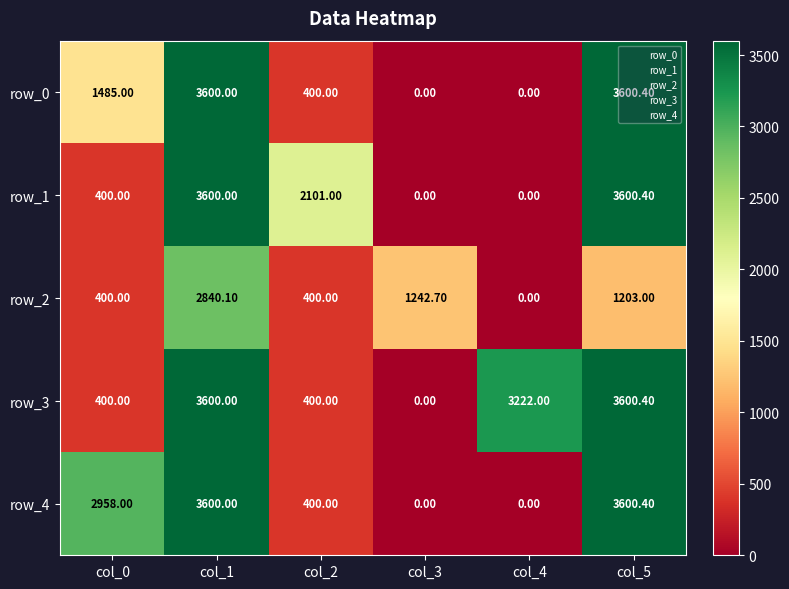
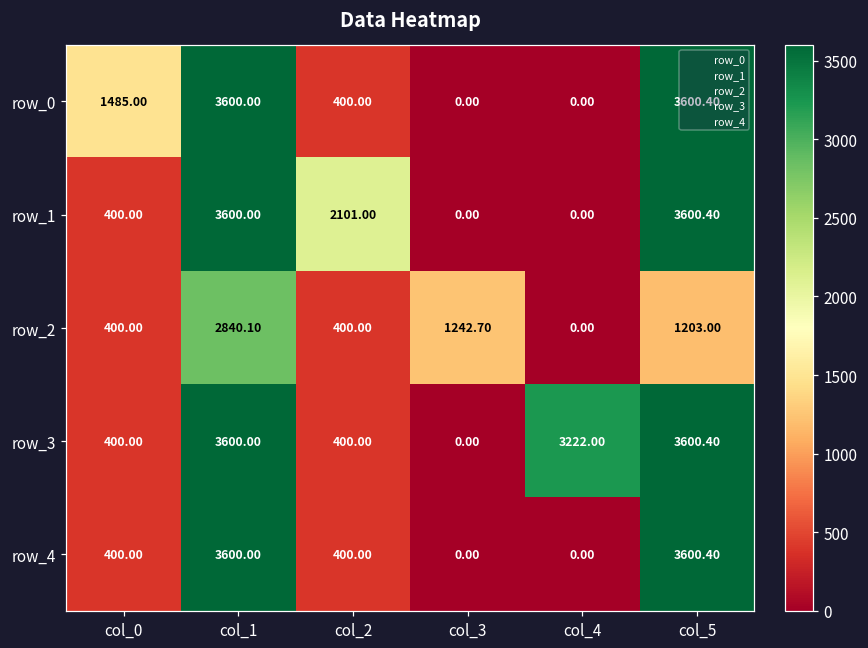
  {
    "row_0": {
      "col_0": 1485.00,
      "col_1": 3600.00,
      "col_2": 400.00,
      "col_3": 0.00,
      "col_4": 0.00
    },
    "row_1": {
      "col_0": 400.00,
      "col_1": 3600.00,
      "col_2": 2101.00,
      "col_3": 0.00,
      "col_4": 0.00,
      "col_5": 3600.40
    },
    "row_2": {
      "col_0": 400.00,
      "col_1": 2840.10,
      "col_2": 400.00,
      "col_3": 1242.70,
      "col_4": 0.00,
      "col_5": 1203.00
    },
    "row_3": {
      "col_0": 400.00,
      "col_1": 3600.00,
      "col_2": 400.00,
      "col_3": 0.00,
      "col_4": 3222.00,
      "col_5": 3600.40
    },
    "row_4": {
-     "col_0": 2958.00,
+     "col_0": 400.00,
      "col_1": 3600.00,
      "col_2": 400.00,
      "col_3": 0.00,
      "col_4": 0.00,
      "col_5": 3600.40
    }
  }
